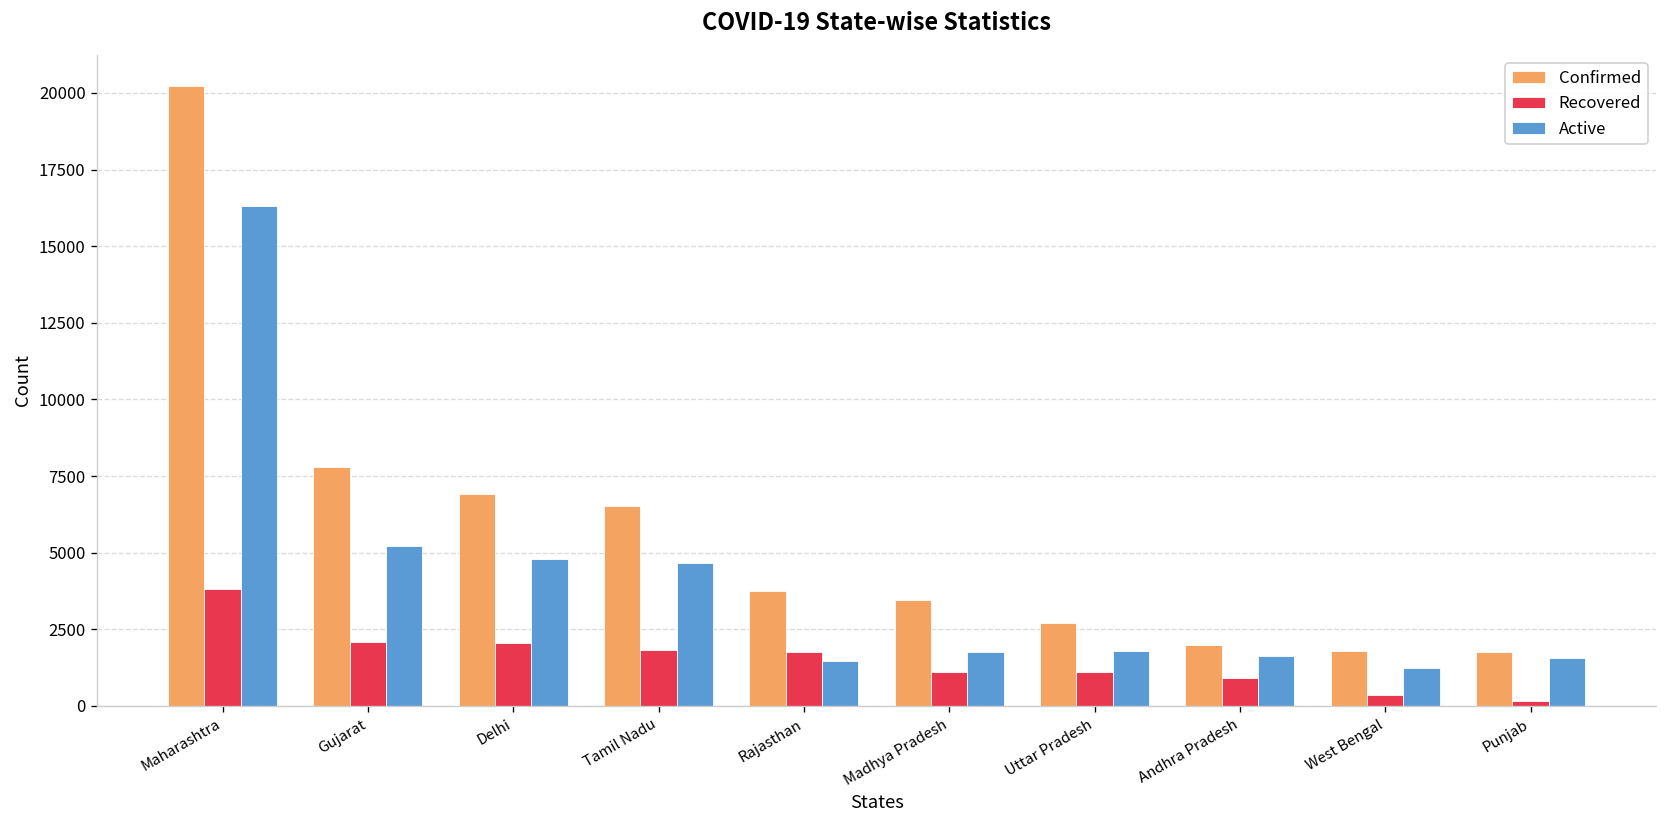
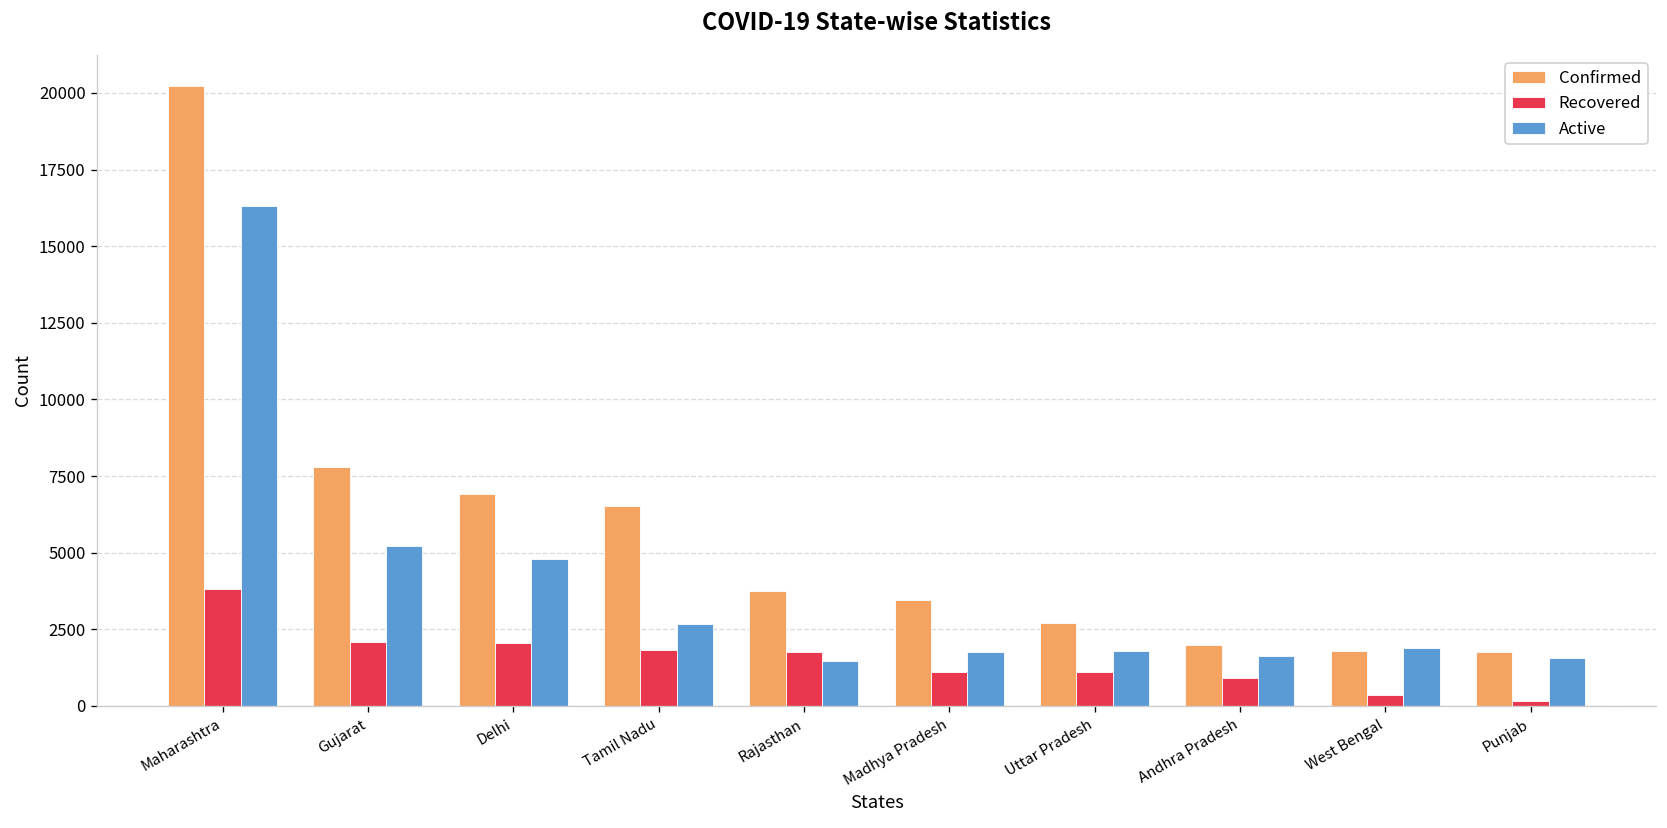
  {
    "Confirmed": {
      "Maharashtra": 20200,
      "Gujarat": 7800,
      "Delhi": 6900,
      "Tamil Nadu": 6500,
      "Rajasthan": 3700,
      "Madhya Pradesh": 3500,
      "Uttar Pradesh": 2700,
      "Andhra Pradesh": 2000,
      "West Bengal": 1800,
      "Punjab": 1800
    },
    "Recovered": {
      "Maharashtra": 3800,
      "Gujarat": 2100,
      "Delhi": 2100,
      "Tamil Nadu": 1800,
      "Rajasthan": 1800,
      "Madhya Pradesh": 1100,
      "Uttar Pradesh": 1100,
      "Andhra Pradesh": 900,
      "West Bengal": 400,
      "Punjab": 200
    },
    "Active": {
      "Maharashtra": 16300,
      "Gujarat": 5200,
      "Delhi": 4800,
-     "Tamil Nadu": 4700,
+     "Tamil Nadu": 2700,
      "Rajasthan": 1500,
      "Madhya Pradesh": 1800,
      "Uttar Pradesh": 1800,
      "Andhra Pradesh": 1600,
-     "West Bengal": 1200,
+     "West Bengal": 1900,
      "Punjab": 1600
    }
  }
